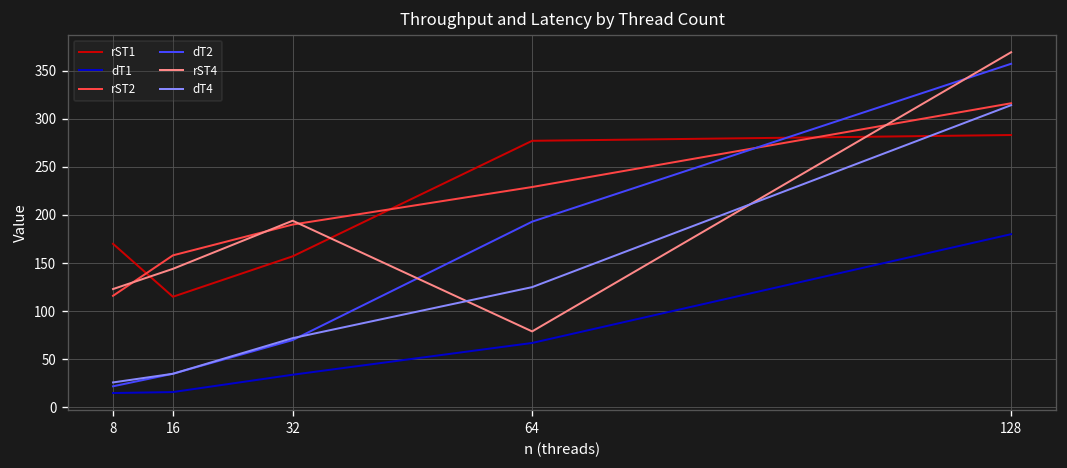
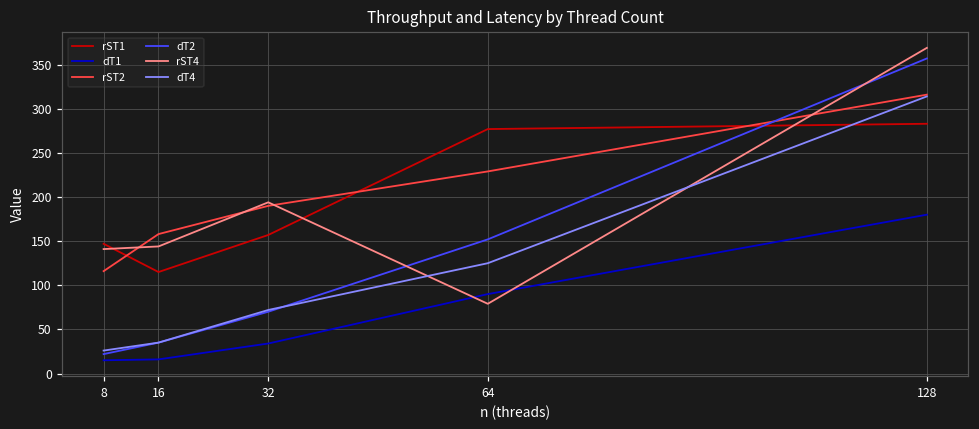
  {
    "rST1": {
-     "8": 170,
+     "8": 150,
      "16": 120,
      "32": 160,
      "64": 280,
      "128": 280
    },
    "dT1": {
      "8": 20,
      "16": 20,
      "32": 30,
-     "64": 70,
+     "64": 90,
      "128": 180
    },
    "rST2": {
      "8": 120,
      "16": 160,
      "32": 190,
      "64": 230
    },
    "dT2": {
      "8": 20,
-     "64": 190,
+     "64": 150,
      "128": 360
    },
    "rST4": {
-     "8": 120,
+     "8": 140,
      "16": 140,
      "32": 190,
      "64": 80,
      "128": 370
    },
    "dT4": {
      "8": 30,
      "64": 130
    }
  }
